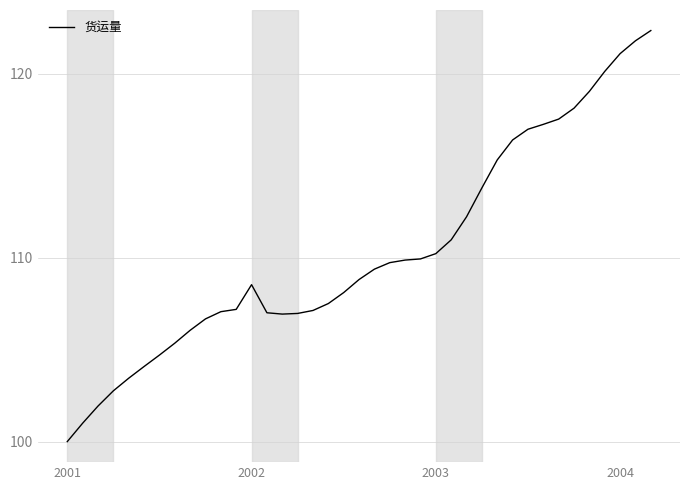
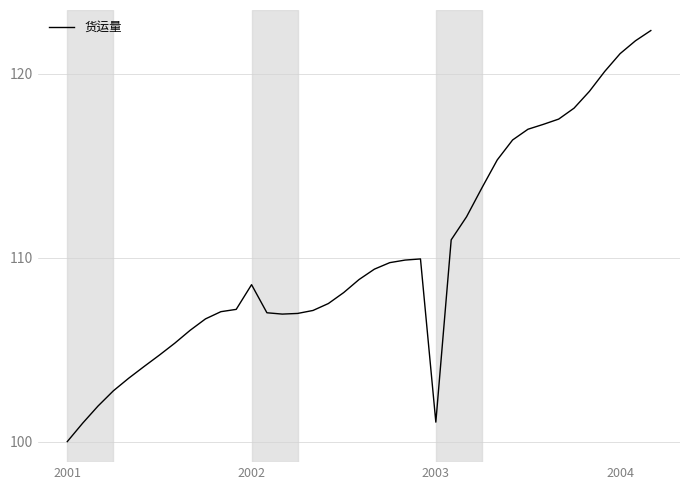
  {
    "2001": 100.0,
    "2002": 108.5,
-   "2003": 110.2,
+   "2003": 101.1,
    "2004": 121.1
  }
